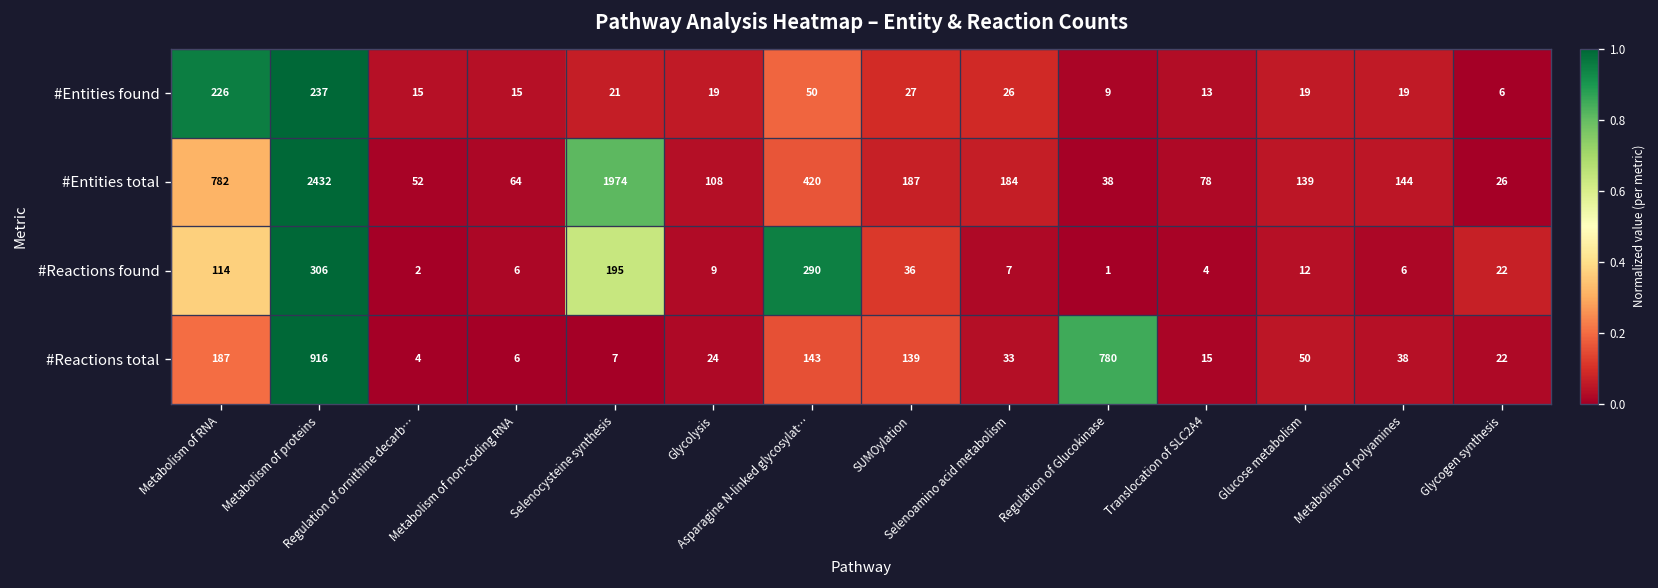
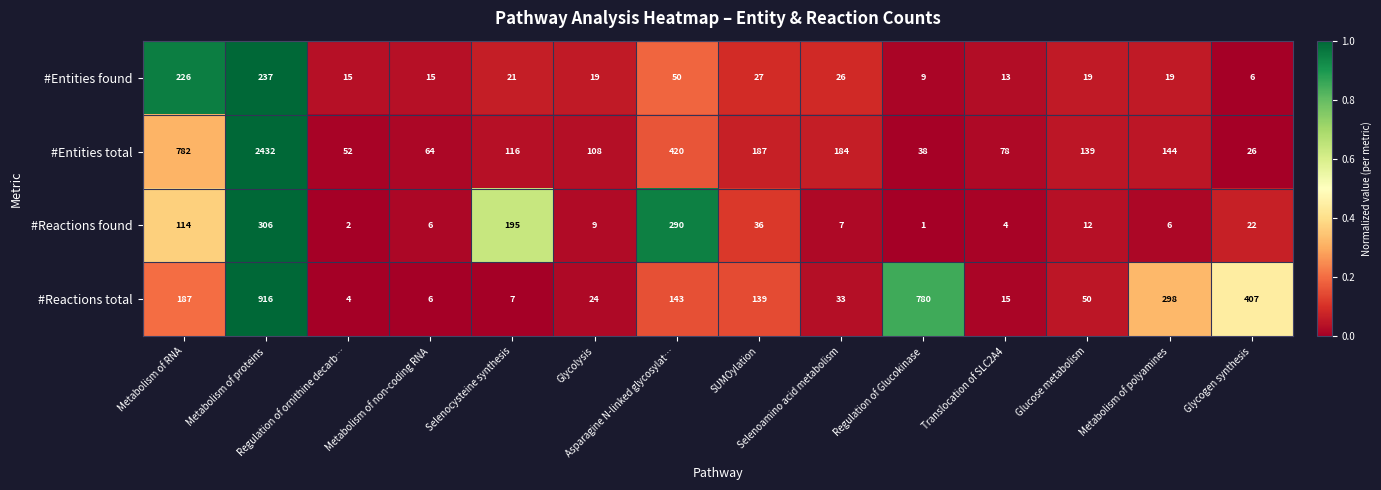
  {
    "#Entities found": {
      "Metabolism of RNA": 226,
      "Metabolism of proteins": 237,
      "Regulation of ornithine decarb…": 15,
      "Metabolism of non-coding RNA": 15,
      "Selenocysteine synthesis": 21,
      "Glycolysis": 19,
      "Asparagine N-linked glycosylat…": 50,
      "SUMOylation": 27,
      "Selenoamino acid metabolism": 26,
      "Regulation of Glucokinase": 9,
      "Translocation of SLC2A4": 13,
      "Glucose metabolism": 19,
      "Metabolism of polyamines": 19,
      "Glycogen synthesis": 6
    },
    "#Entities total": {
      "Metabolism of RNA": 782,
      "Metabolism of proteins": 2432,
      "Regulation of ornithine decarb…": 52,
      "Metabolism of non-coding RNA": 64,
-     "Selenocysteine synthesis": 1974,
+     "Selenocysteine synthesis": 116,
      "Glycolysis": 108,
      "Asparagine N-linked glycosylat…": 420,
      "SUMOylation": 187,
      "Selenoamino acid metabolism": 184,
      "Regulation of Glucokinase": 38,
      "Translocation of SLC2A4": 78,
      "Glucose metabolism": 139,
      "Metabolism of polyamines": 144,
      "Glycogen synthesis": 26
    },
    "#Reactions found": {
      "Metabolism of RNA": 114,
      "Metabolism of proteins": 306,
      "Regulation of ornithine decarb…": 2,
      "Metabolism of non-coding RNA": 6,
      "Selenocysteine synthesis": 195,
      "Glycolysis": 9,
      "Asparagine N-linked glycosylat…": 290,
      "SUMOylation": 36,
      "Selenoamino acid metabolism": 7,
      "Regulation of Glucokinase": 1,
      "Translocation of SLC2A4": 4,
      "Glucose metabolism": 12,
      "Metabolism of polyamines": 6,
      "Glycogen synthesis": 22
    },
    "#Reactions total": {
      "Metabolism of RNA": 187,
      "Metabolism of proteins": 916,
      "Regulation of ornithine decarb…": 4,
      "Metabolism of non-coding RNA": 6,
      "Selenocysteine synthesis": 7,
      "Glycolysis": 24,
      "Asparagine N-linked glycosylat…": 143,
      "SUMOylation": 139,
      "Selenoamino acid metabolism": 33,
      "Regulation of Glucokinase": 780,
      "Translocation of SLC2A4": 15,
      "Glucose metabolism": 50,
-     "Metabolism of polyamines": 38,
-     "Glycogen synthesis": 22
+     "Metabolism of polyamines": 298,
+     "Glycogen synthesis": 407
    }
  }
